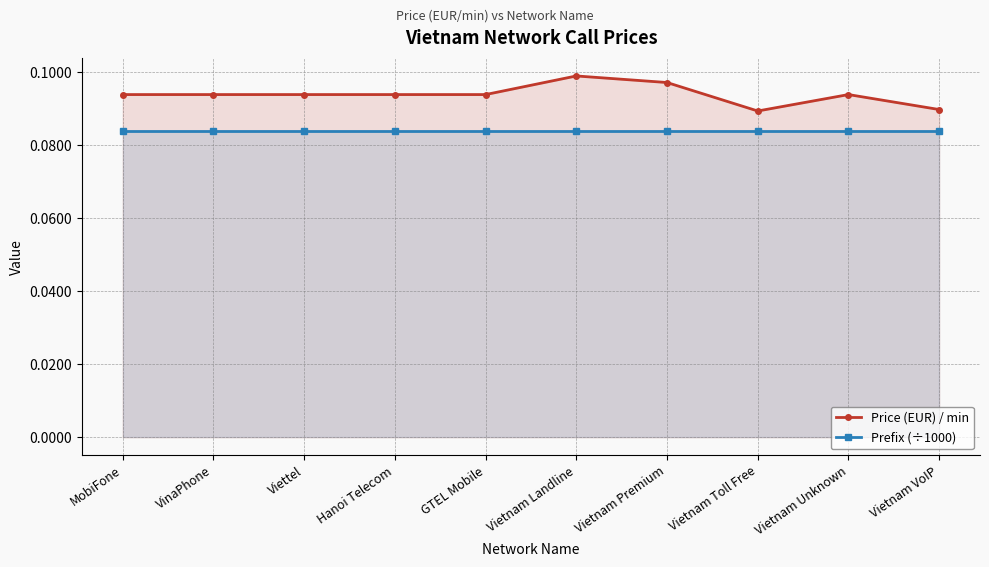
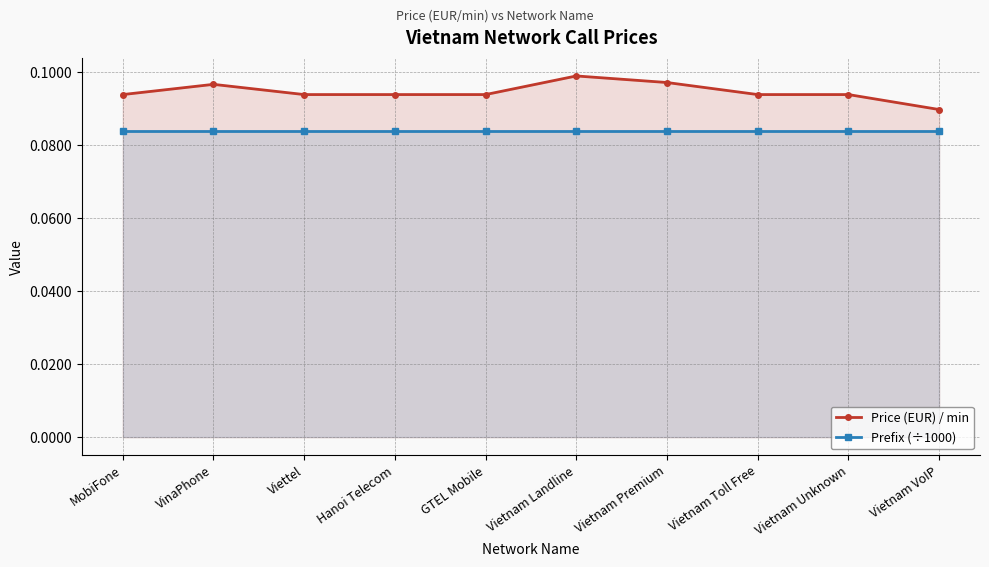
  {
    "Price (EUR) / min": {
      "MobiFone": 0.094,
-     "VinaPhone": 0.094,
+     "VinaPhone": 0.097,
      "Viettel": 0.094,
      "Hanoi Telecom": 0.094,
      "GTEL Mobile": 0.094,
      "Vietnam Landline": 0.099,
      "Vietnam Premium": 0.097,
-     "Vietnam Toll Free": 0.089,
+     "Vietnam Toll Free": 0.094,
      "Vietnam Unknown": 0.094,
      "Vietnam VoIP": 0.090
    },
    "Prefix (÷1000)": {
      "MobiFone": 0.084,
      "VinaPhone": 0.084,
      "Viettel": 0.084,
      "Hanoi Telecom": 0.084,
      "GTEL Mobile": 0.084,
      "Vietnam Landline": 0.084,
      "Vietnam Premium": 0.084,
      "Vietnam Toll Free": 0.084,
      "Vietnam Unknown": 0.084,
      "Vietnam VoIP": 0.084
    }
  }
